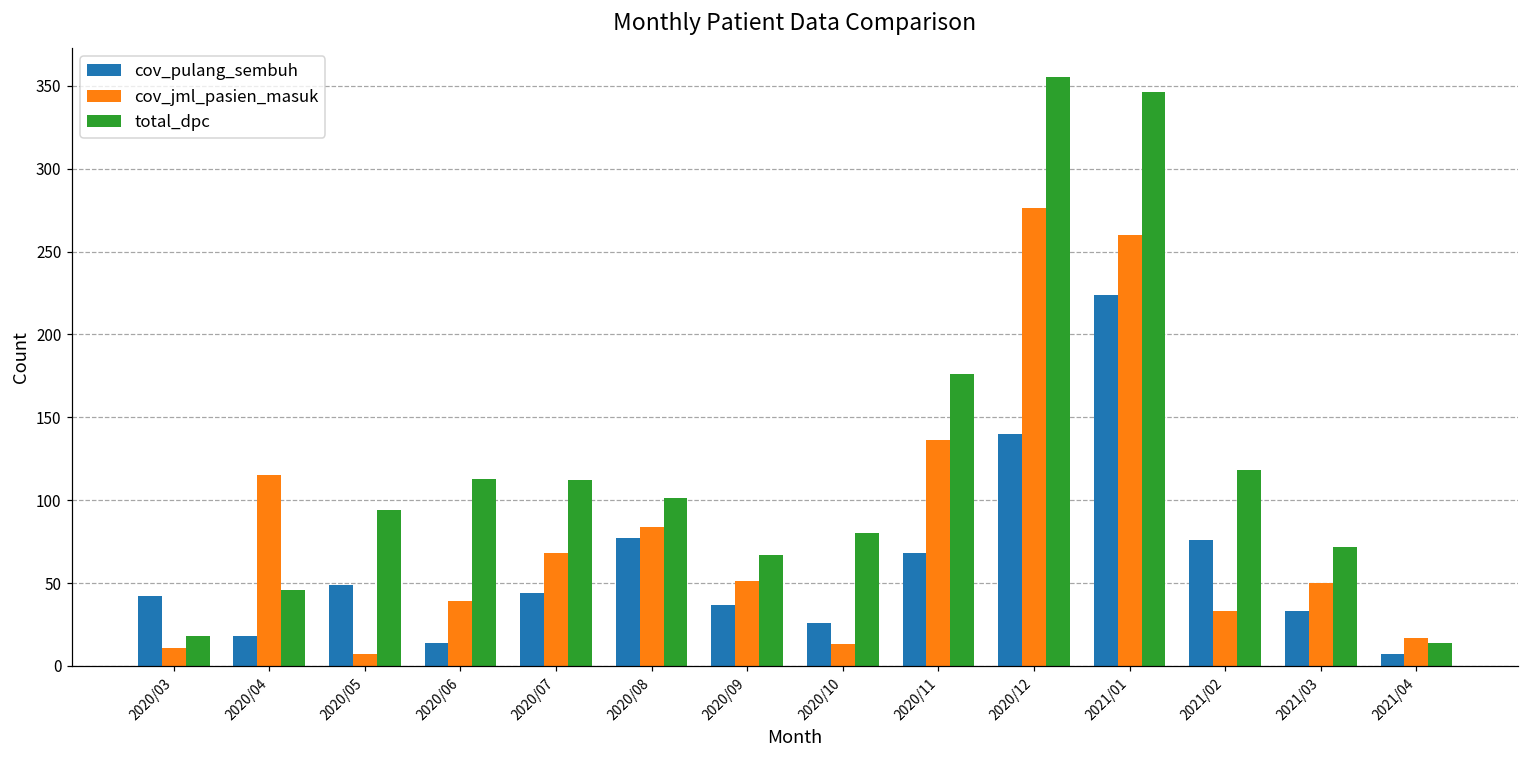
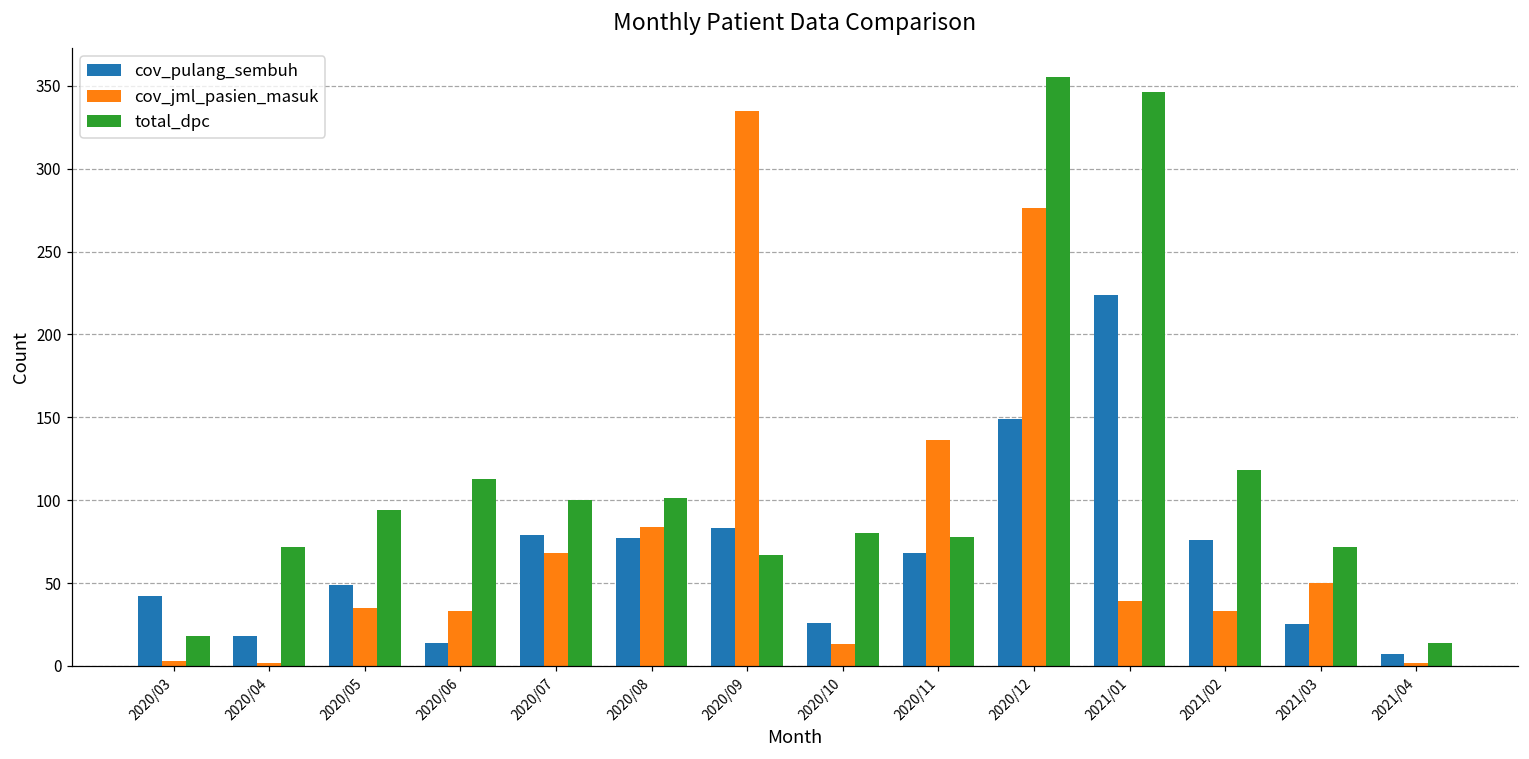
  {
    "cov_pulang_sembuh": {
      "2020/03": 42,
      "2020/04": 18,
      "2020/05": 49,
      "2020/06": 14,
-     "2020/07": 44,
+     "2020/07": 79,
      "2020/08": 77,
-     "2020/09": 37,
+     "2020/09": 83,
      "2020/10": 26,
      "2020/11": 68,
-     "2020/12": 140,
+     "2020/12": 149,
      "2021/01": 224,
      "2021/02": 76,
-     "2021/03": 33,
+     "2021/03": 25,
      "2021/04": 7
    },
    "cov_jml_pasien_masuk": {
-     "2020/03": 11,
-     "2020/04": 115,
-     "2020/05": 7,
-     "2020/06": 39,
+     "2020/03": 3,
+     "2020/04": 2,
+     "2020/05": 35,
+     "2020/06": 33,
      "2020/07": 68,
      "2020/08": 84,
-     "2020/09": 51,
+     "2020/09": 335,
      "2020/10": 13,
      "2020/11": 136,
      "2020/12": 276,
-     "2021/01": 260,
+     "2021/01": 39,
      "2021/02": 33,
      "2021/03": 50,
-     "2021/04": 17
+     "2021/04": 2
    },
    "total_dpc": {
      "2020/03": 18,
-     "2020/04": 46,
+     "2020/04": 72,
      "2020/05": 94,
      "2020/06": 113,
-     "2020/07": 112,
+     "2020/07": 100,
      "2020/08": 101,
      "2020/09": 67,
      "2020/10": 80,
-     "2020/11": 176,
+     "2020/11": 78,
      "2020/12": 355,
      "2021/01": 346,
      "2021/02": 118,
      "2021/03": 72,
      "2021/04": 14
    }
  }
